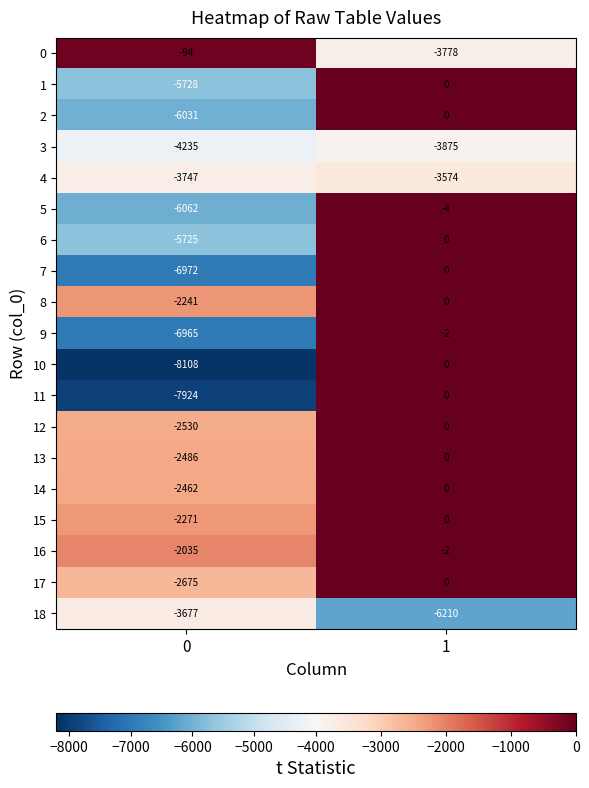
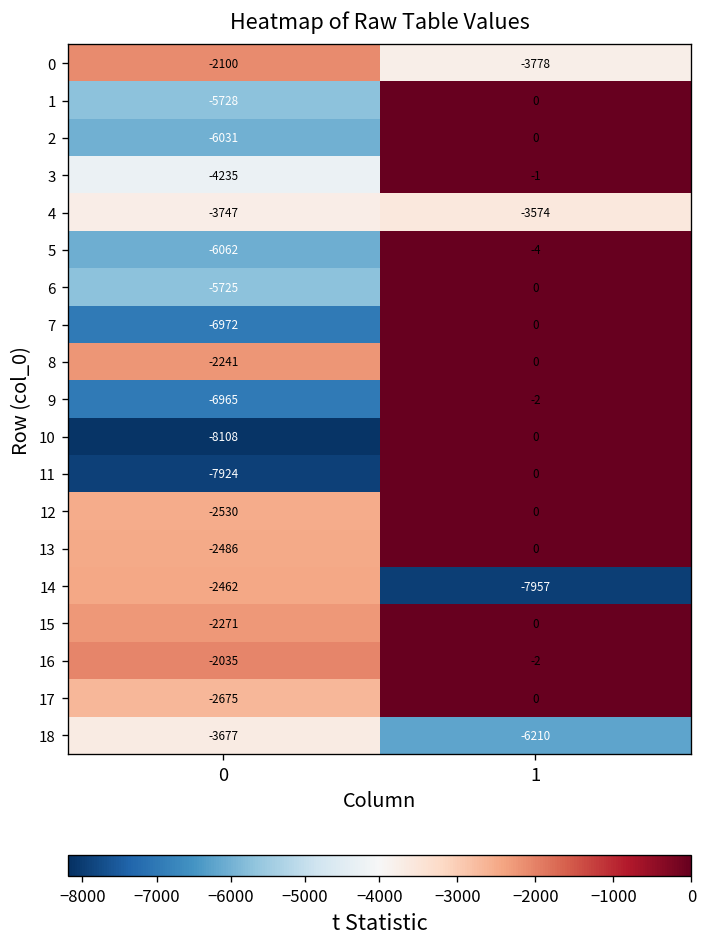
  {
    "0": {
-     "0": -94,
+     "0": -2100,
      "1": -3778
    },
    "1": {
      "0": -5728,
      "1": 0
    },
    "2": {
      "0": -6031,
      "1": 0
    },
    "3": {
      "0": -4235,
-     "1": -3875
+     "1": -1
    },
    "4": {
      "0": -3747,
      "1": -3574
    },
    "5": {
      "0": -6062,
      "1": -4
    },
    "6": {
      "0": -5725,
      "1": 0
    },
    "7": {
      "0": -6972,
      "1": 0
    },
    "8": {
      "0": -2241,
      "1": 0
    },
    "9": {
      "0": -6965,
      "1": -2
    },
    "10": {
      "0": -8108,
      "1": 0
    },
    "11": {
      "0": -7924,
      "1": 0
    },
    "12": {
      "0": -2530,
      "1": 0
    },
    "13": {
      "0": -2486,
      "1": 0
    },
    "14": {
      "0": -2462,
-     "1": 0
+     "1": -7957
    },
    "15": {
      "0": -2271,
      "1": 0
    },
    "16": {
      "0": -2035,
      "1": -2
    },
    "17": {
      "0": -2675,
      "1": 0
    },
    "18": {
      "0": -3677,
      "1": -6210
    }
  }
